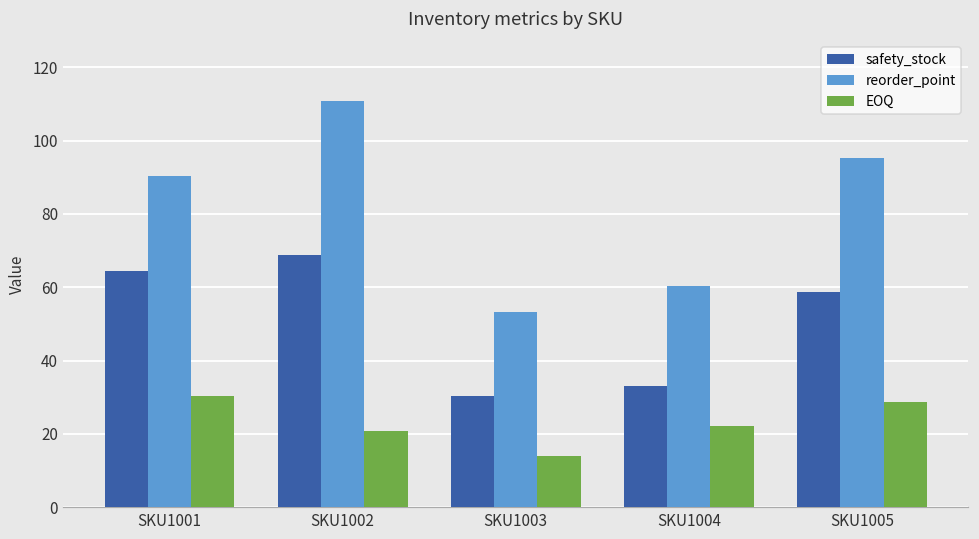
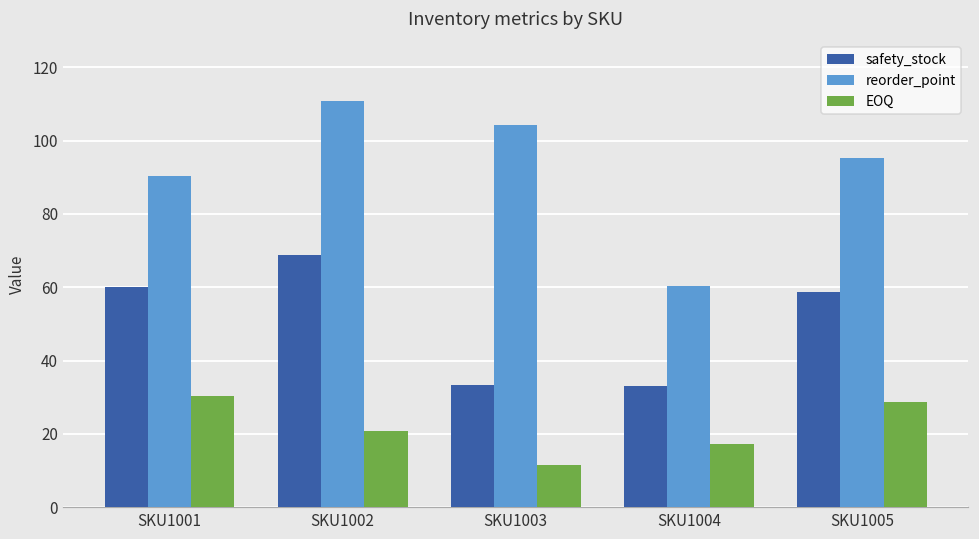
  {
    "safety_stock": {
-     "SKU1001": 64,
+     "SKU1001": 60,
      "SKU1002": 69,
-     "SKU1003": 30,
+     "SKU1003": 33,
      "SKU1004": 33,
      "SKU1005": 59
    },
    "reorder_point": {
      "SKU1001": 90,
      "SKU1002": 111,
-     "SKU1003": 53,
+     "SKU1003": 104,
      "SKU1004": 60,
      "SKU1005": 95
    },
    "EOQ": {
      "SKU1001": 30,
      "SKU1002": 21,
-     "SKU1003": 14,
-     "SKU1004": 22,
+     "SKU1003": 11,
+     "SKU1004": 17,
      "SKU1005": 29
    }
  }
